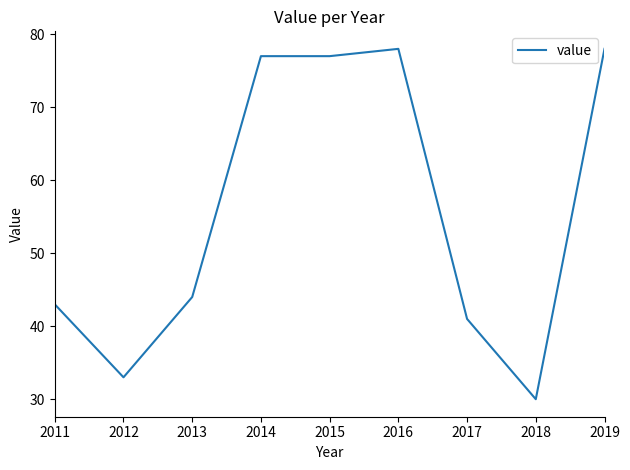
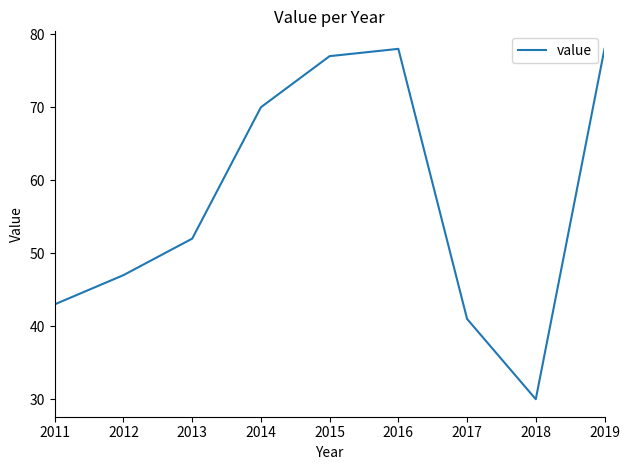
  {
    "2011": 43,
-   "2012": 33,
-   "2013": 44,
-   "2014": 77,
+   "2012": 47,
+   "2013": 52,
+   "2014": 70,
    "2015": 77,
    "2016": 78,
    "2017": 41,
    "2018": 30,
    "2019": 78
  }
